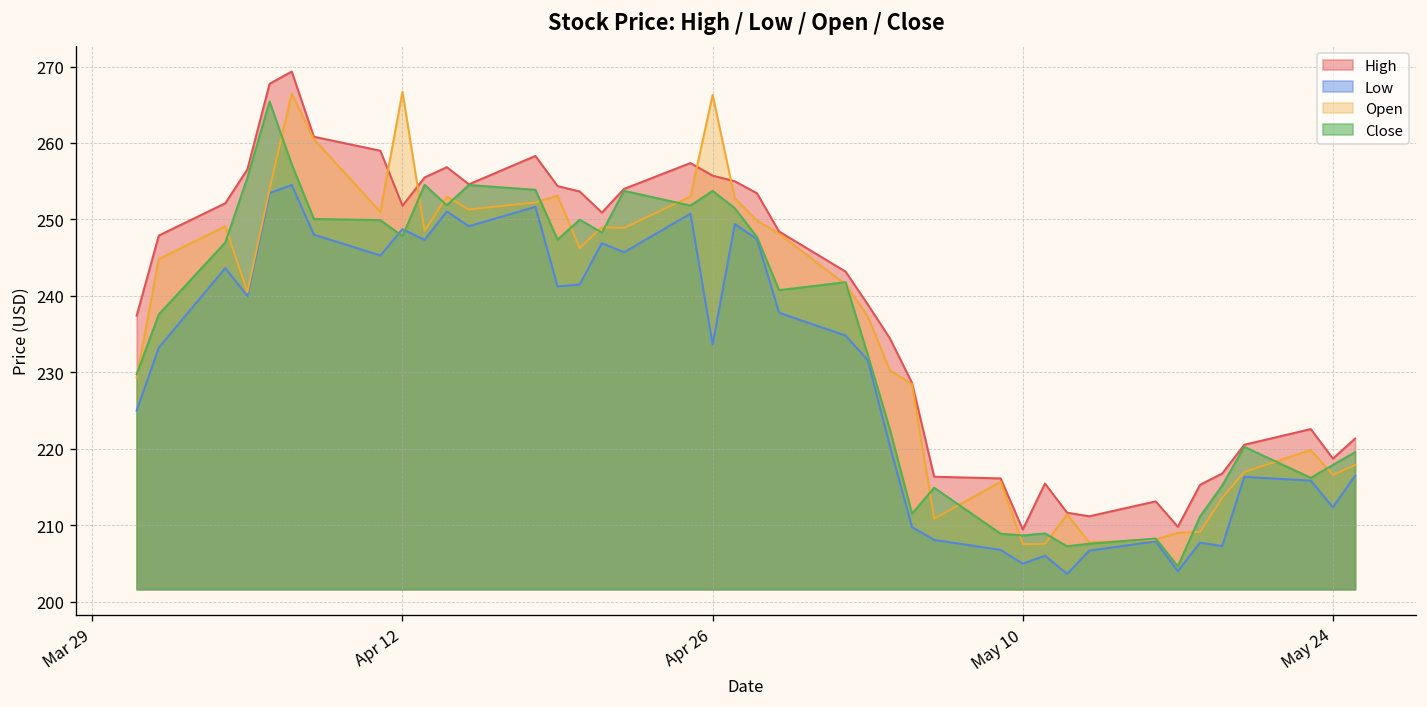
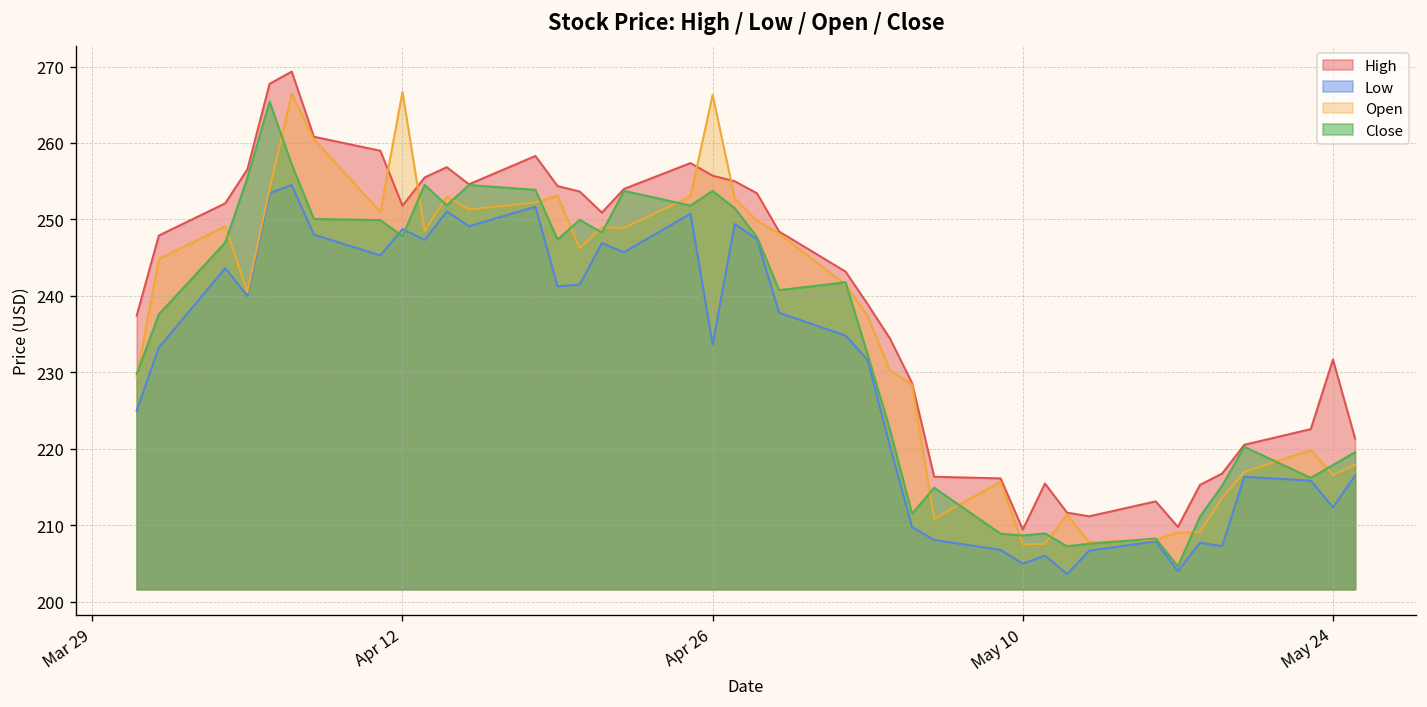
  {
    "High": {
      "Apr 12": 252,
      "Apr 26": 256,
      "May 10": 209,
-     "May 24": 219
+     "May 24": 232
    },
    "Low": {
      "Apr 12": 249,
      "Apr 26": 234,
      "May 10": 205,
      "May 24": 212
    },
    "Open": {
      "Apr 12": 267,
      "Apr 26": 266,
      "May 10": 208,
      "May 24": 217
    },
    "Close": {
      "Apr 12": 248,
      "Apr 26": 254,
      "May 10": 209,
      "May 24": 218
    }
  }
